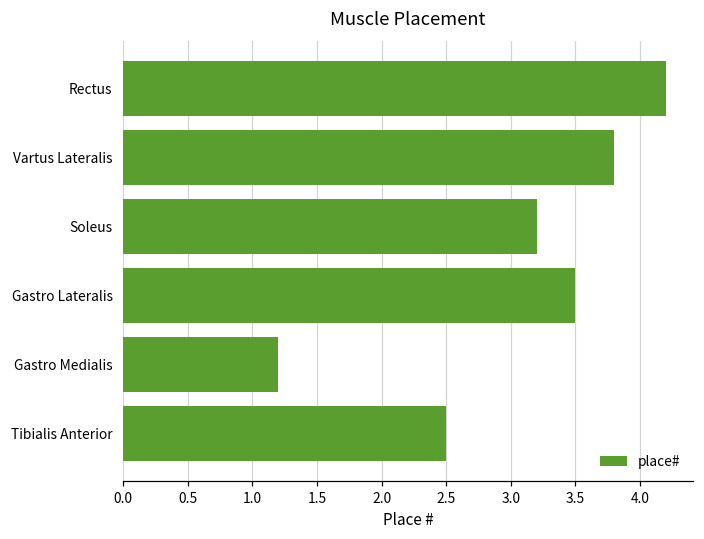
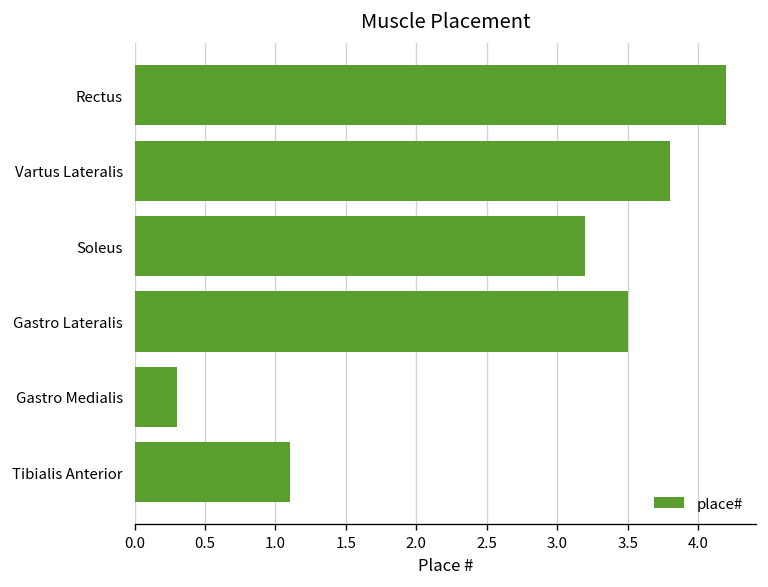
  {
    "Rectus": 4.2,
    "Vartus Lateralis": 3.8,
    "Soleus": 3.2,
    "Gastro Lateralis": 3.5,
-   "Gastro Medialis": 1.2,
-   "Tibialis Anterior": 2.5
+   "Gastro Medialis": 0.3,
+   "Tibialis Anterior": 1.1
  }
